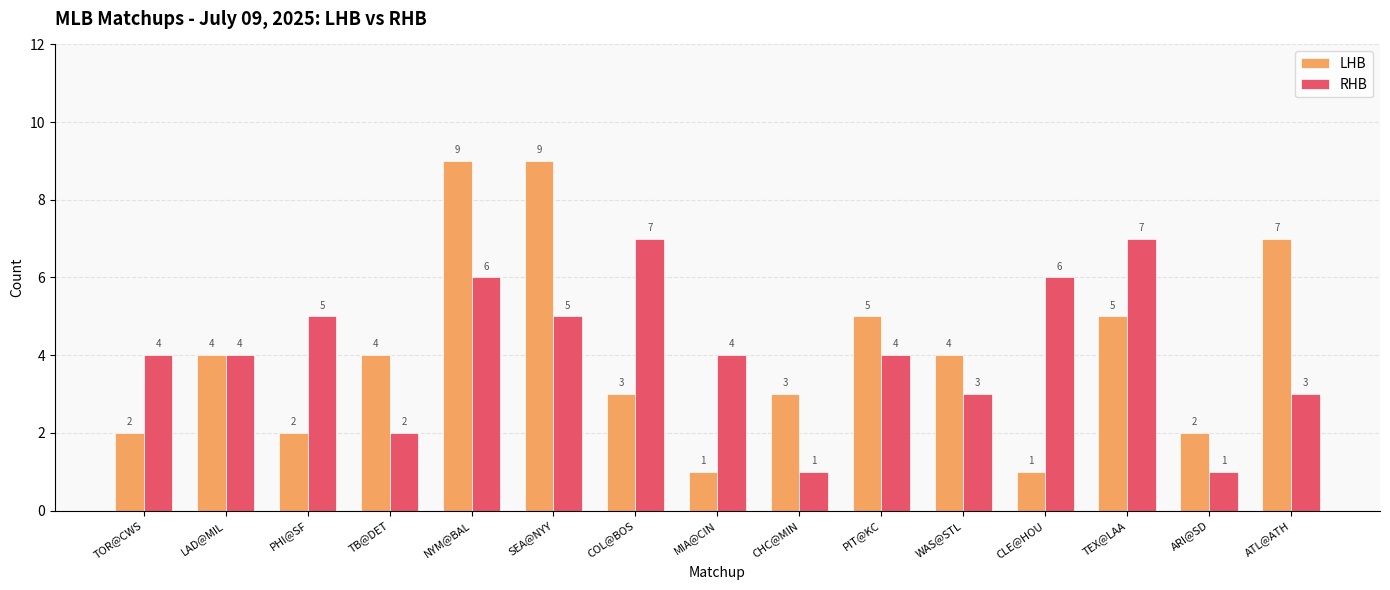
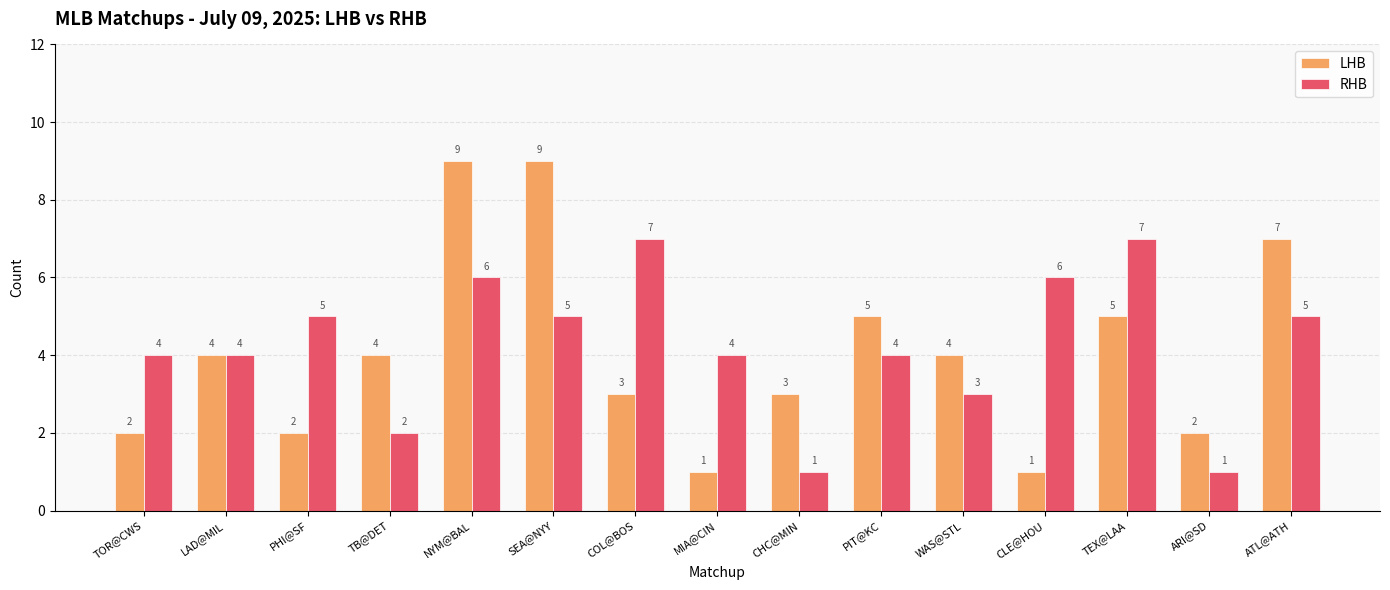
  {
    "LHB": {
      "TOR@CWS": 2,
      "LAD@MIL": 4,
      "PHI@SF": 2,
      "TB@DET": 4,
      "NYM@BAL": 9,
      "SEA@NYY": 9,
      "COL@BOS": 3,
      "MIA@CIN": 1,
      "CHC@MIN": 3,
      "PIT@KC": 5,
      "WAS@STL": 4,
      "CLE@HOU": 1,
      "TEX@LAA": 5,
      "ARI@SD": 2,
      "ATL@ATH": 7
    },
    "RHB": {
      "TOR@CWS": 4,
      "LAD@MIL": 4,
      "PHI@SF": 5,
      "TB@DET": 2,
      "NYM@BAL": 6,
      "SEA@NYY": 5,
      "COL@BOS": 7,
      "MIA@CIN": 4,
      "CHC@MIN": 1,
      "PIT@KC": 4,
      "WAS@STL": 3,
      "CLE@HOU": 6,
      "TEX@LAA": 7,
      "ARI@SD": 1,
-     "ATL@ATH": 3
+     "ATL@ATH": 5
    }
  }
